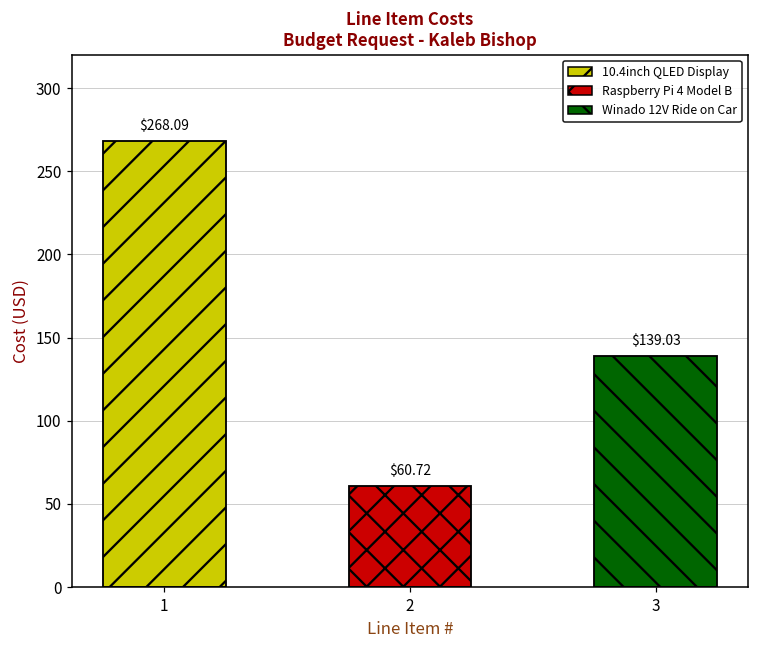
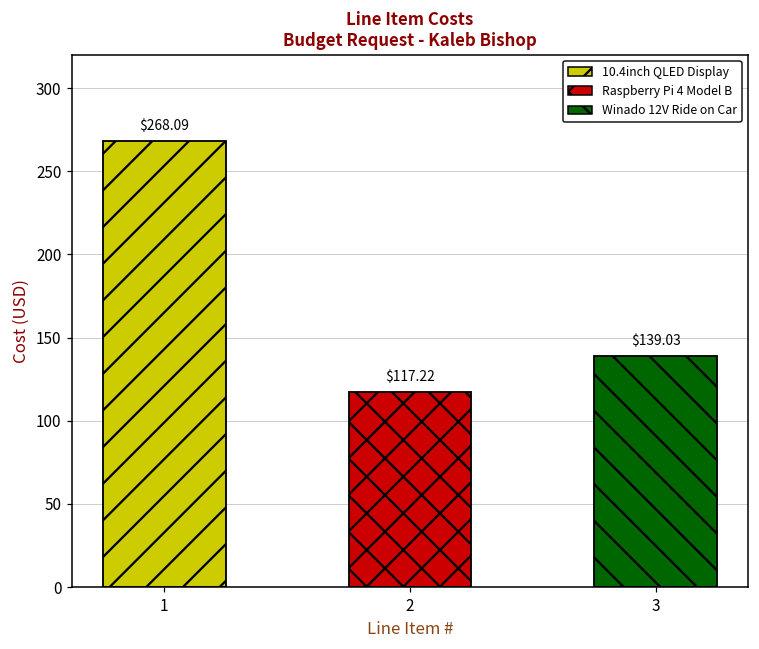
  {
    "1": "$268.09",
-   "2": "$60.72",
+   "2": "$117.22",
    "3": "$139.03"
  }
